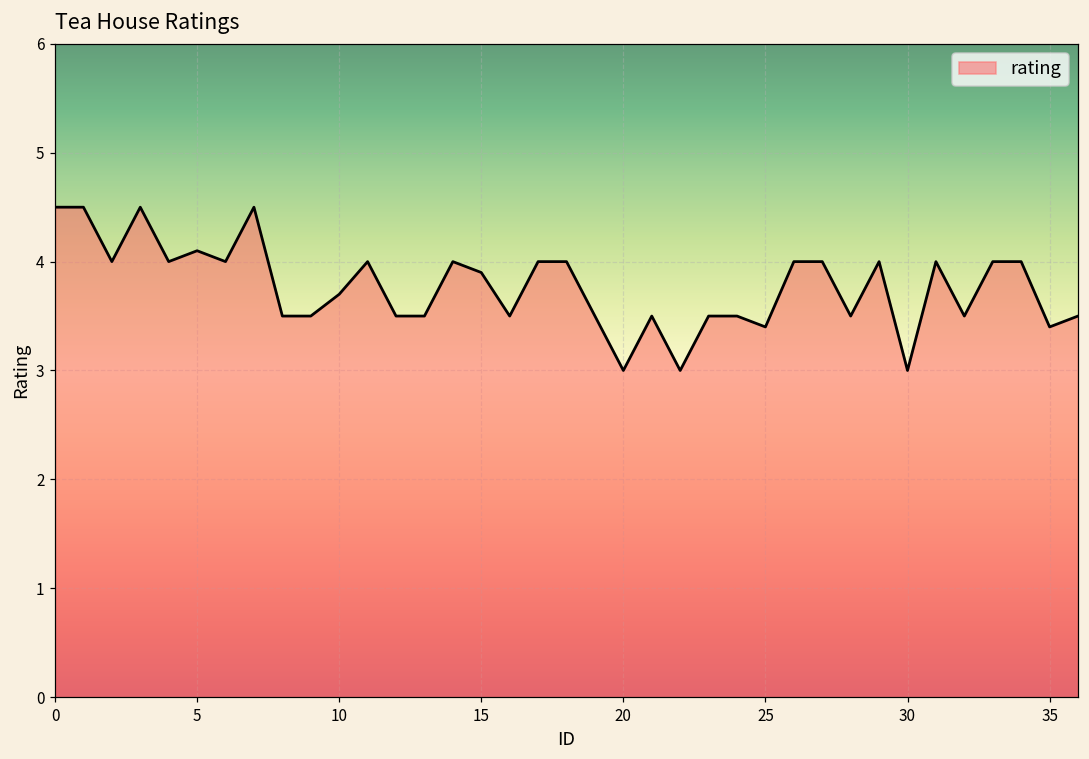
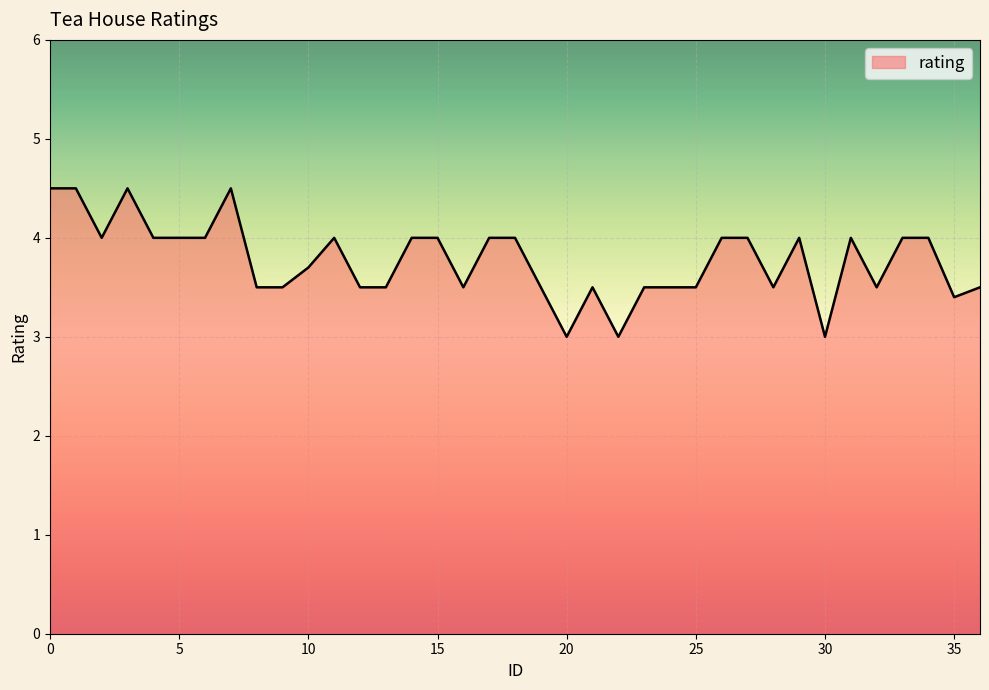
  {
    "0": 4.5,
-   "5": 4.1,
+   "5": 4.0,
    "10": 3.7,
-   "15": 3.9,
+   "15": 4.0,
    "20": 3.0,
-   "25": 3.4,
+   "25": 3.5,
    "30": 3.0,
    "35": 3.4
  }
